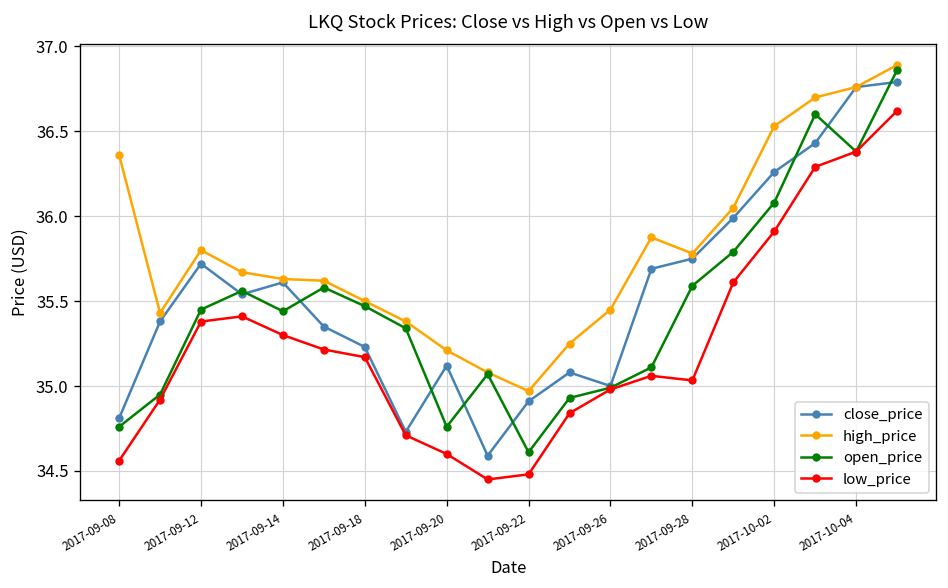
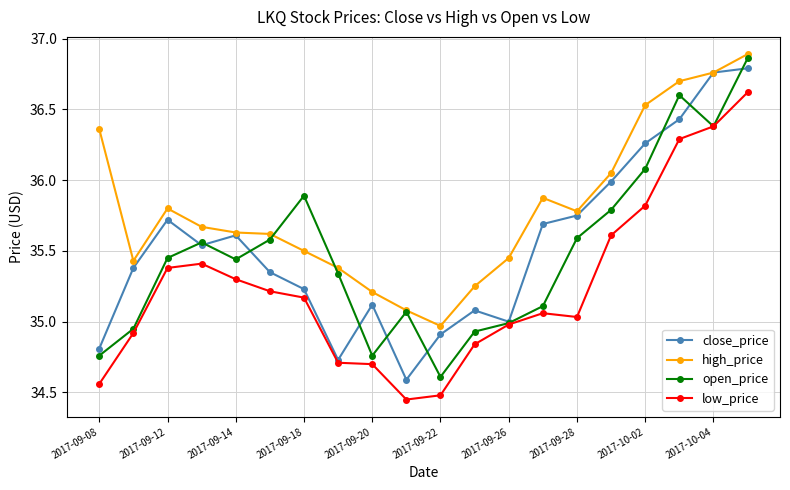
  {
    "close_price": {
      "2017-09-08": 34.81,
      "2017-09-12": 35.72,
      "2017-09-14": 35.61,
      "2017-09-18": 35.23,
      "2017-09-20": 35.12,
      "2017-09-22": 34.91,
      "2017-09-28": 35.75,
      "2017-10-02": 36.26
    },
    "high_price": {
      "2017-09-08": 36.36,
      "2017-09-12": 35.80,
      "2017-09-14": 35.63,
      "2017-09-18": 35.50,
      "2017-09-20": 35.21,
      "2017-09-22": 34.97,
      "2017-09-26": 35.45,
      "2017-09-28": 35.78,
      "2017-10-02": 36.53
    },
    "open_price": {
      "2017-09-08": 34.76,
      "2017-09-12": 35.45,
      "2017-09-14": 35.44,
-     "2017-09-18": 35.47,
+     "2017-09-18": 35.89,
      "2017-09-20": 34.76,
      "2017-09-22": 34.61,
      "2017-09-28": 35.59,
      "2017-10-02": 36.08
    },
    "low_price": {
      "2017-09-08": 34.56,
      "2017-09-12": 35.38,
      "2017-09-14": 35.30,
      "2017-09-18": 35.17,
-     "2017-09-20": 34.6,
+     "2017-09-20": 34.7,
      "2017-09-22": 34.48,
      "2017-09-28": 35.03,
-     "2017-10-02": 35.91
+     "2017-10-02": 35.82
    }
  }
